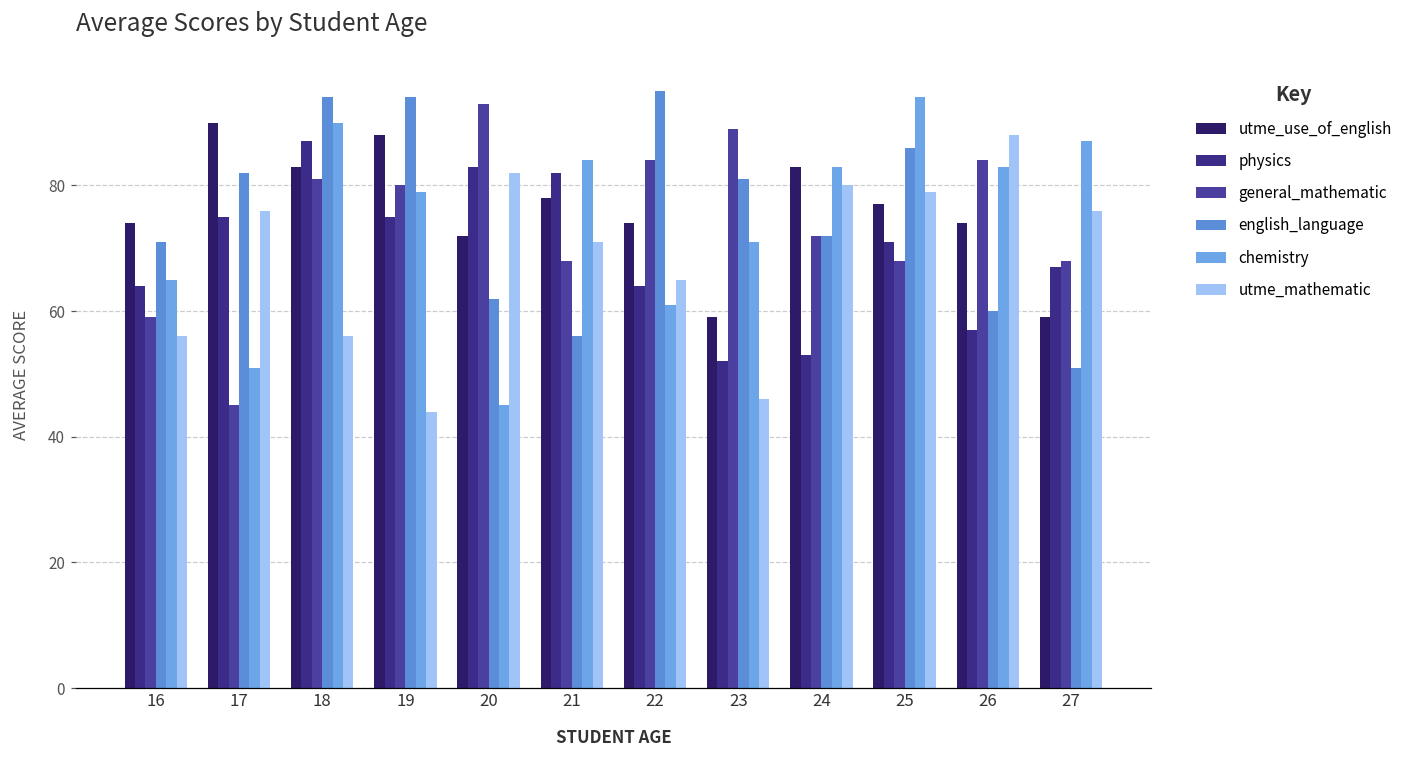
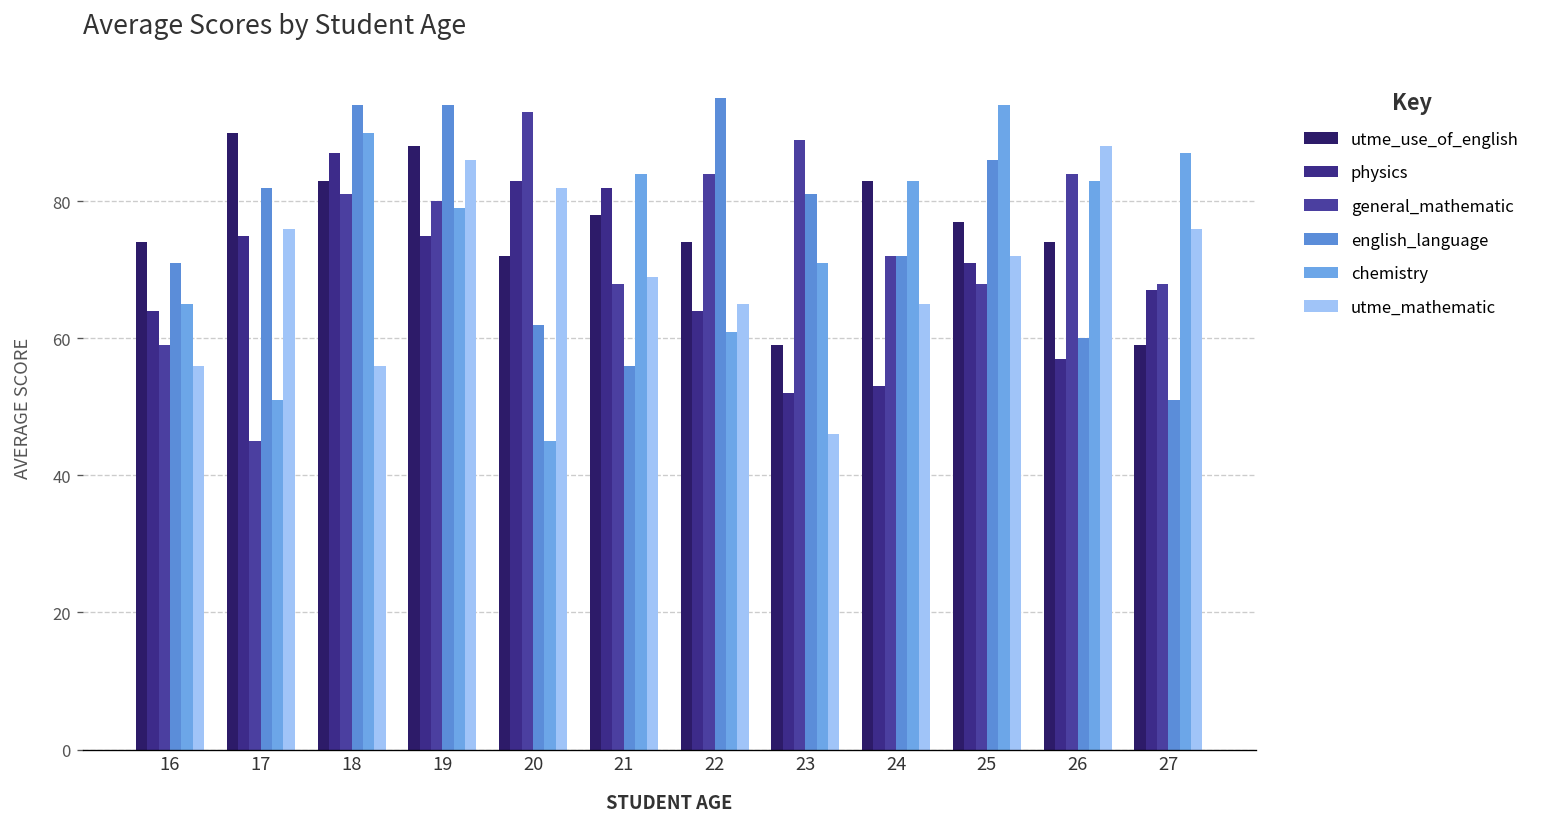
  {
    "utme_mathematic": {
      "16": 56,
      "17": 76,
      "18": 56,
-     "19": 44,
+     "19": 86,
      "20": 82,
-     "21": 71,
+     "21": 69,
      "22": 65,
      "23": 46,
-     "24": 80,
-     "25": 79,
+     "24": 65,
+     "25": 72,
      "26": 88,
      "27": 76
    }
  }
